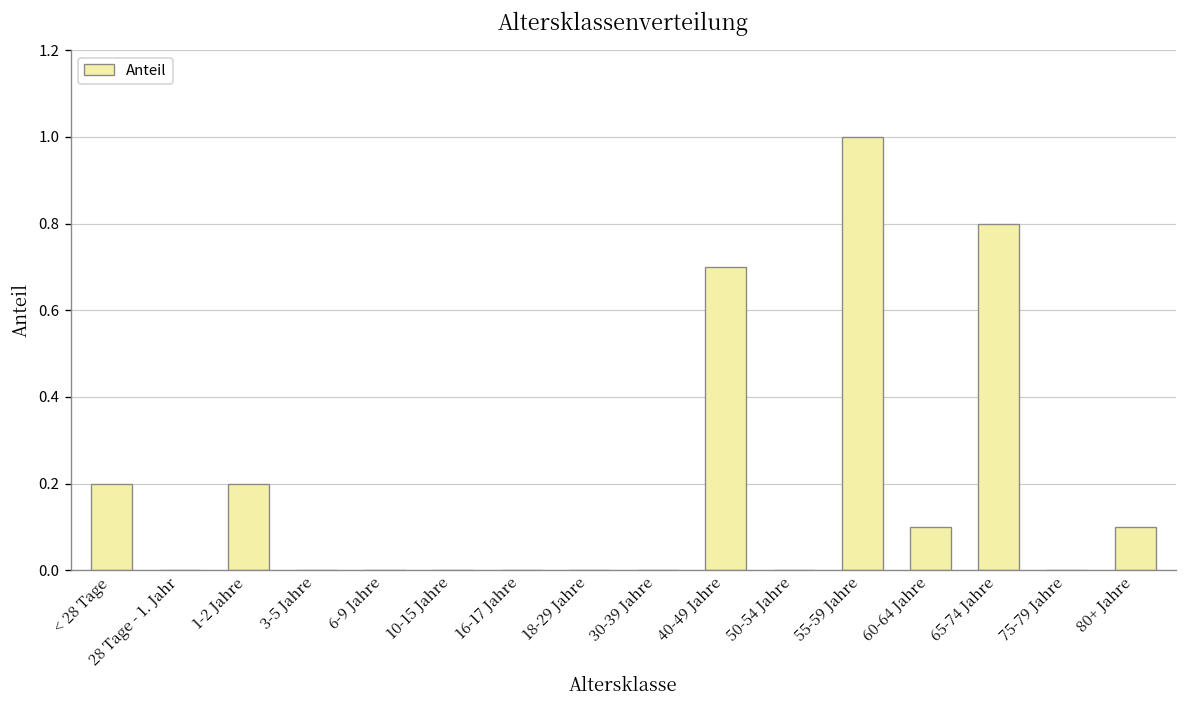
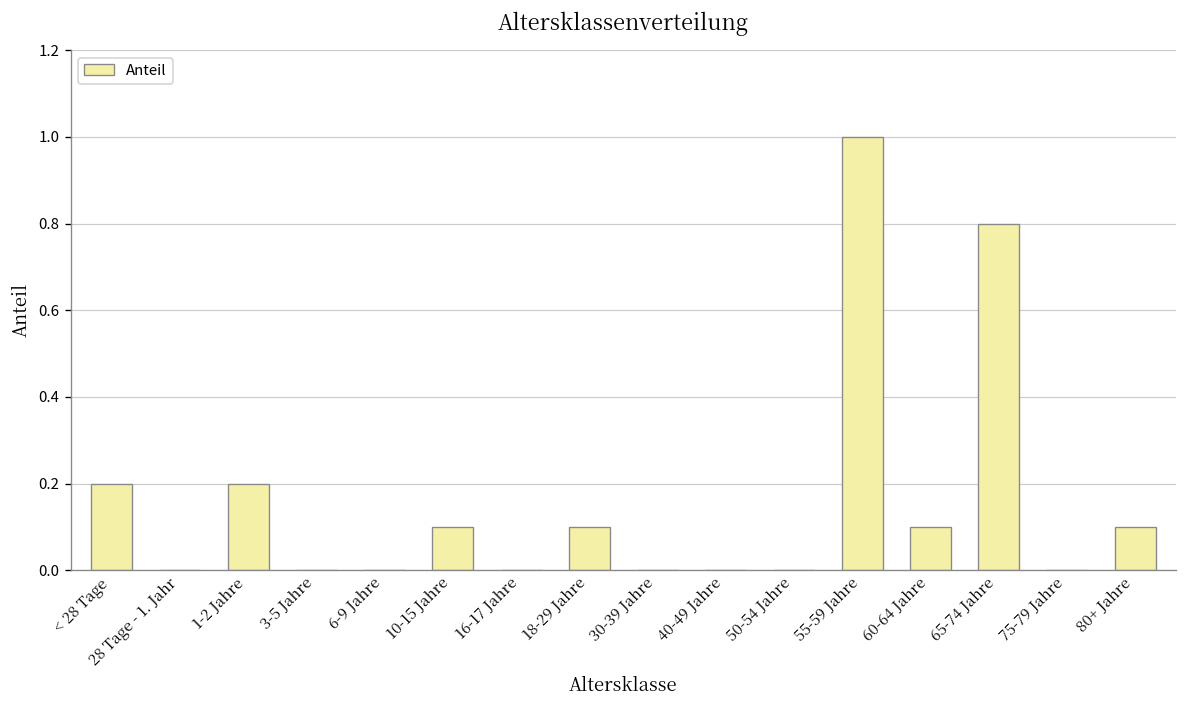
  {
    "< 28 Tage": 0.2,
    "28 Tage - 1. Jahr": 0.0,
    "1-2 Jahre": 0.2,
    "3-5 Jahre": 0.0,
    "6-9 Jahre": 0.0,
-   "10-15 Jahre": 0.0,
+   "10-15 Jahre": 0.1,
    "16-17 Jahre": 0.0,
-   "18-29 Jahre": 0.0,
+   "18-29 Jahre": 0.1,
    "30-39 Jahre": 0.0,
-   "40-49 Jahre": 0.7,
+   "40-49 Jahre": 0.0,
    "50-54 Jahre": 0.0,
    "55-59 Jahre": 1.0,
    "60-64 Jahre": 0.1,
    "65-74 Jahre": 0.8,
    "75-79 Jahre": 0.0,
    "80+ Jahre": 0.1
  }
